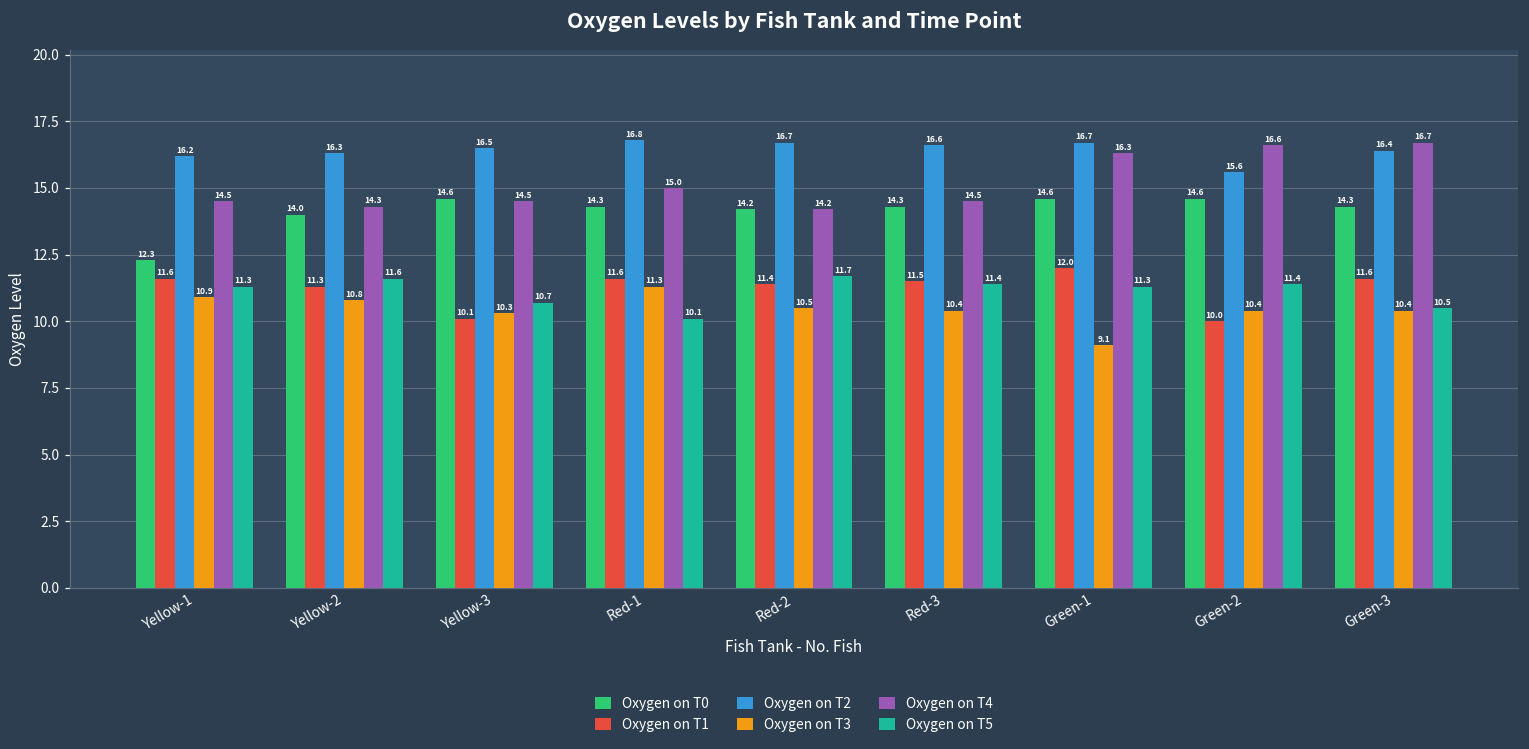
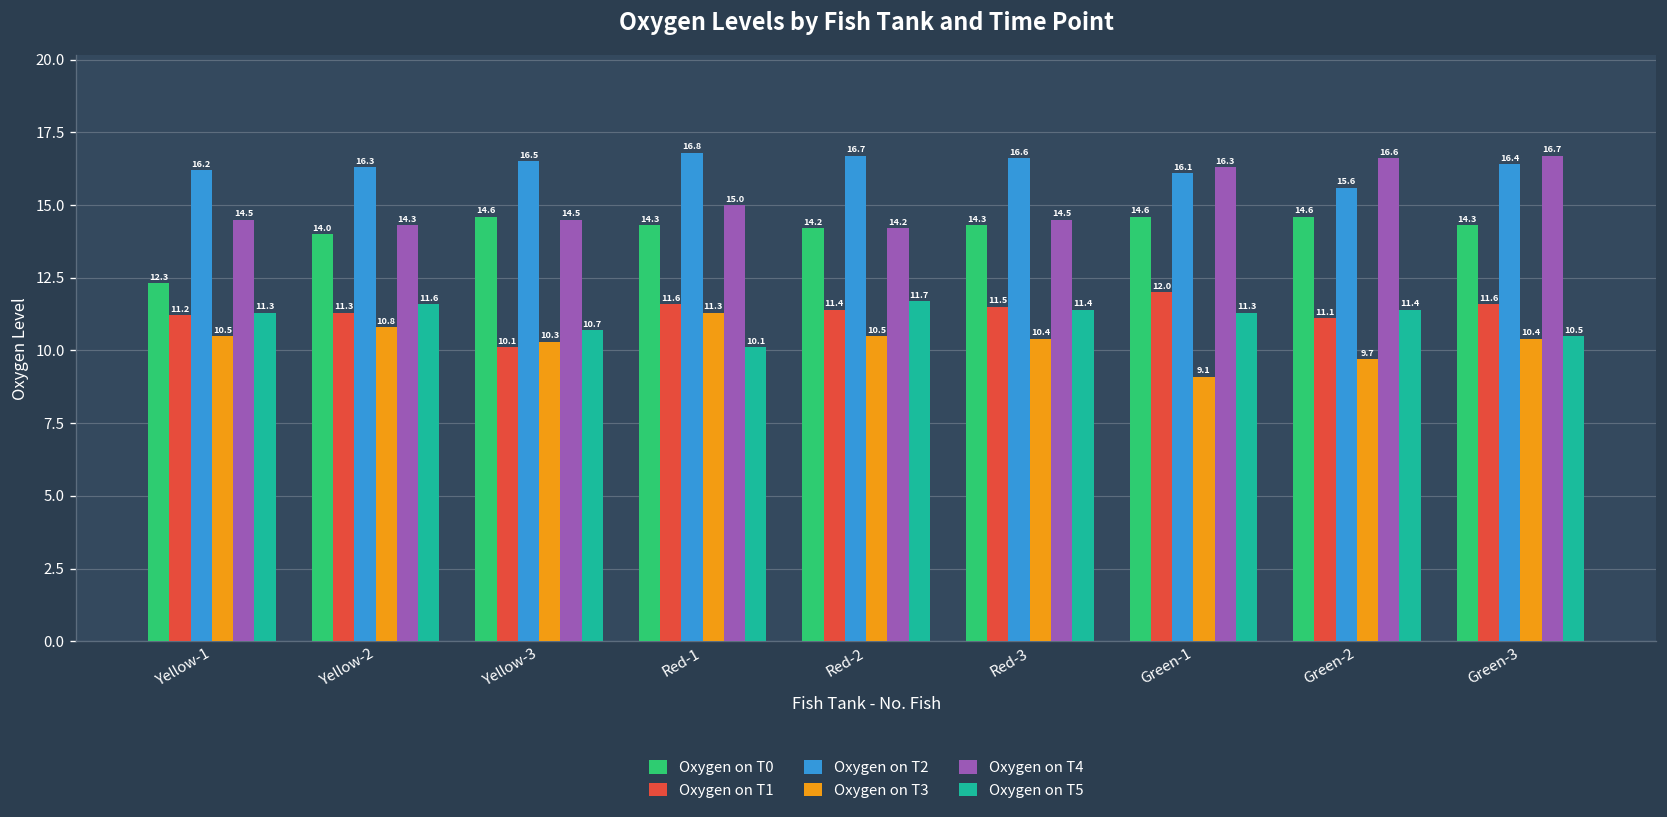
  {
    "Oxygen on T1": {
-     "Yellow-1": 11.6,
+     "Yellow-1": 11.2,
      "Yellow-2": 11.3,
      "Yellow-3": 10.1,
      "Red-1": 11.6,
      "Red-2": 11.4,
      "Red-3": 11.5,
      "Green-1": 12.0,
-     "Green-2": 10.0,
+     "Green-2": 11.1,
      "Green-3": 11.6
    },
    "Oxygen on T2": {
      "Yellow-1": 16.2,
      "Yellow-2": 16.3,
      "Yellow-3": 16.5,
      "Red-1": 16.8,
      "Red-2": 16.7,
      "Red-3": 16.6,
-     "Green-1": 16.7,
+     "Green-1": 16.1,
      "Green-2": 15.6,
      "Green-3": 16.4
    },
    "Oxygen on T3": {
-     "Yellow-1": 10.9,
+     "Yellow-1": 10.5,
      "Yellow-2": 10.8,
      "Yellow-3": 10.3,
      "Red-1": 11.3,
      "Red-2": 10.5,
      "Red-3": 10.4,
      "Green-1": 9.1,
-     "Green-2": 10.4,
+     "Green-2": 9.7,
      "Green-3": 10.4
    },
    "Oxygen on T4": {
      "Yellow-1": 14.5,
      "Yellow-2": 14.3,
      "Yellow-3": 14.5,
      "Red-1": 15.0,
      "Red-2": 14.2,
      "Red-3": 14.5,
      "Green-1": 16.3,
      "Green-2": 16.6,
      "Green-3": 16.7
    }
  }
